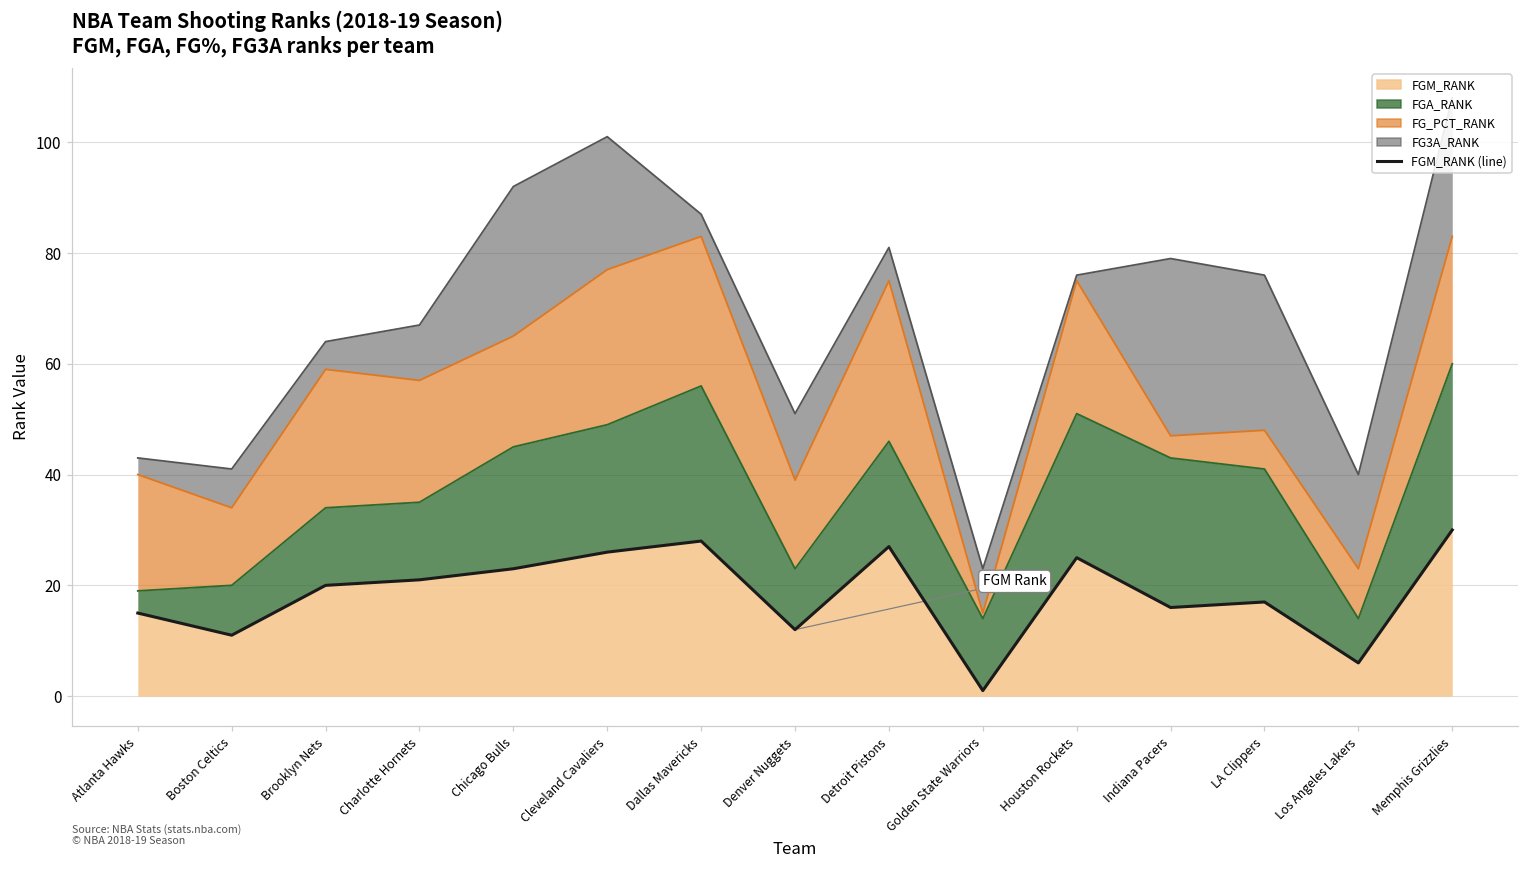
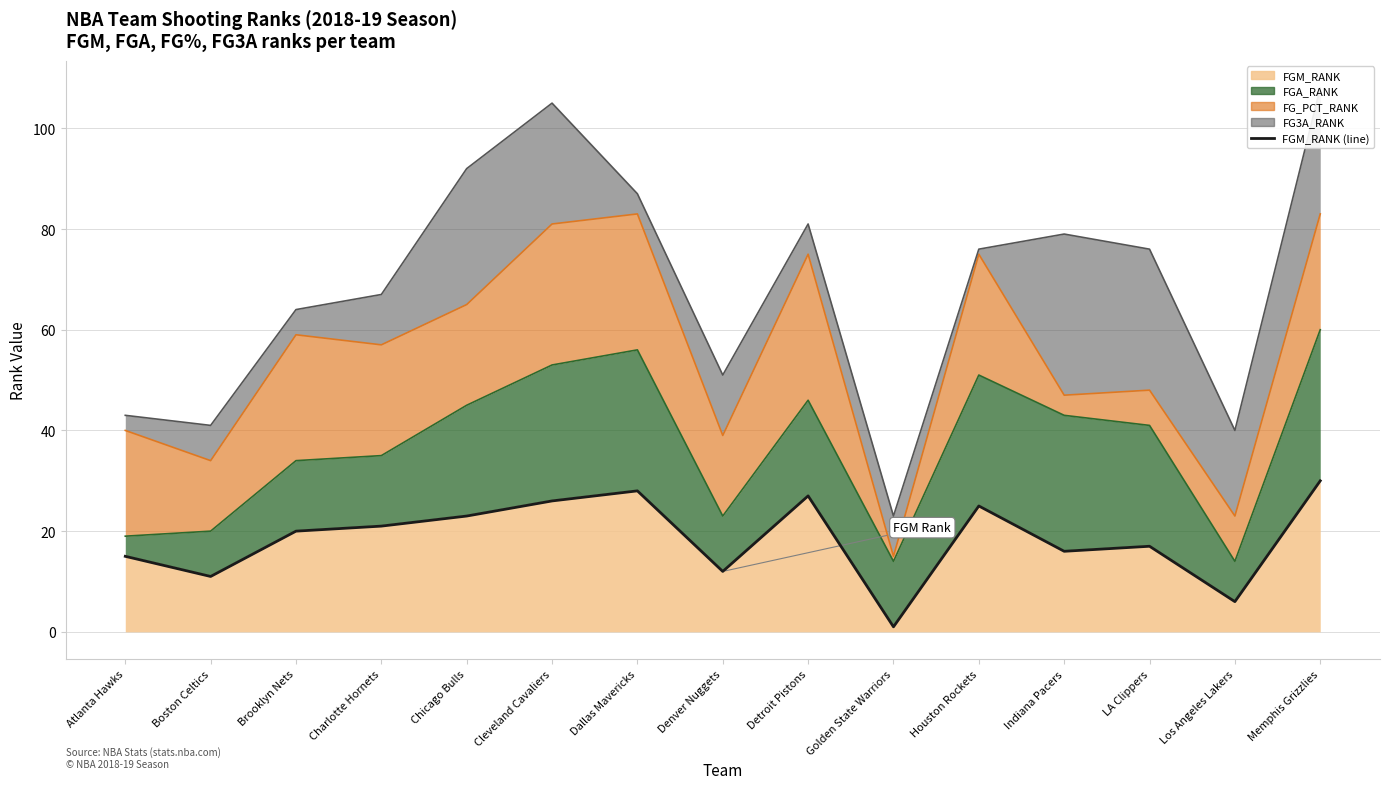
  {
    "FGM_RANK": {
      "Atlanta Hawks": 15,
      "Boston Celtics": 11,
      "Brooklyn Nets": 20,
      "Charlotte Hornets": 21,
      "Chicago Bulls": 23,
      "Cleveland Cavaliers": 26,
      "Dallas Mavericks": 28,
      "Denver Nuggets": 12,
      "Detroit Pistons": 27,
      "Golden State Warriors": 1,
      "Houston Rockets": 25,
      "Indiana Pacers": 16,
      "LA Clippers": 17,
      "Los Angeles Lakers": 6,
      "Memphis Grizzlies": 30
    },
    "FGA_RANK": {
      "Atlanta Hawks": 4,
      "Boston Celtics": 9,
      "Brooklyn Nets": 14,
      "Charlotte Hornets": 14,
      "Chicago Bulls": 22,
-     "Cleveland Cavaliers": 23,
+     "Cleveland Cavaliers": 27,
      "Dallas Mavericks": 28,
      "Denver Nuggets": 11,
      "Detroit Pistons": 19,
      "Golden State Warriors": 13,
      "Houston Rockets": 26,
      "Indiana Pacers": 27,
      "LA Clippers": 24,
      "Los Angeles Lakers": 8,
      "Memphis Grizzlies": 30
    },
    "FG_PCT_RANK": {
      "Atlanta Hawks": 21,
      "Boston Celtics": 14,
      "Brooklyn Nets": 25,
      "Charlotte Hornets": 22,
      "Chicago Bulls": 20,
      "Cleveland Cavaliers": 28,
      "Dallas Mavericks": 27,
      "Denver Nuggets": 16,
      "Detroit Pistons": 29,
      "Golden State Warriors": 1,
      "Houston Rockets": 24,
      "Indiana Pacers": 4,
      "LA Clippers": 7,
      "Los Angeles Lakers": 9,
      "Memphis Grizzlies": 23
    },
    "FG3A_RANK": {
      "Atlanta Hawks": 3,
      "Boston Celtics": 7,
      "Brooklyn Nets": 5,
      "Charlotte Hornets": 10,
      "Chicago Bulls": 27,
      "Cleveland Cavaliers": 24,
      "Dallas Mavericks": 4,
      "Denver Nuggets": 12,
      "Detroit Pistons": 6,
      "Golden State Warriors": 8,
      "Houston Rockets": 1,
      "Indiana Pacers": 32,
      "LA Clippers": 28,
      "Los Angeles Lakers": 17
    }
  }
